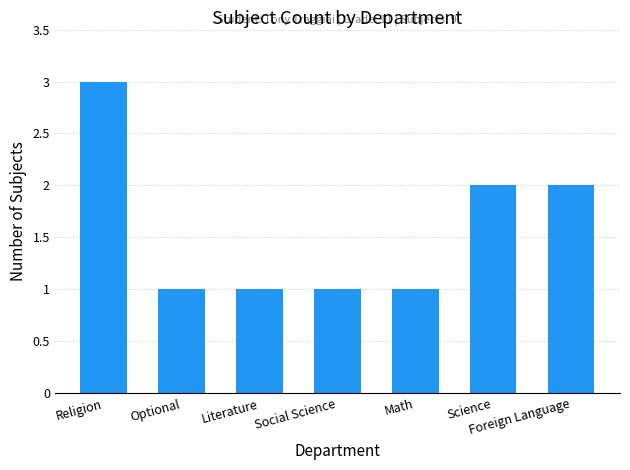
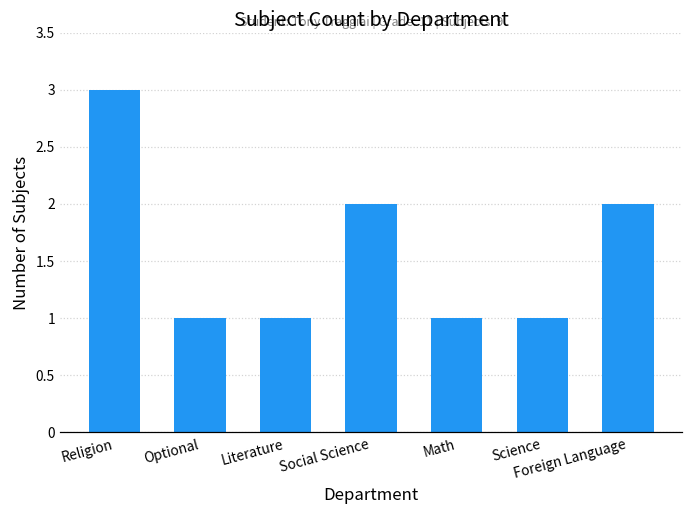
  {
    "Religion": 3,
    "Optional": 1,
    "Literature": 1,
-   "Social Science": 1,
+   "Social Science": 2,
    "Math": 1,
-   "Science": 2,
+   "Science": 1,
    "Foreign Language": 2
  }
